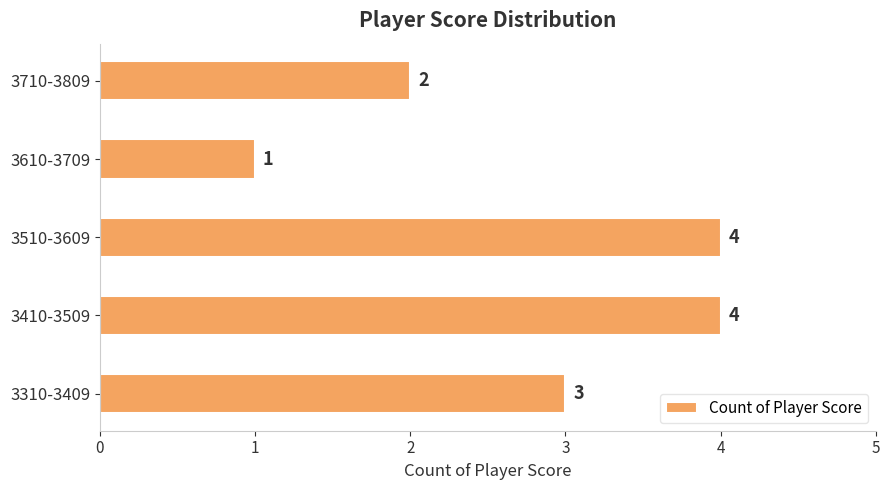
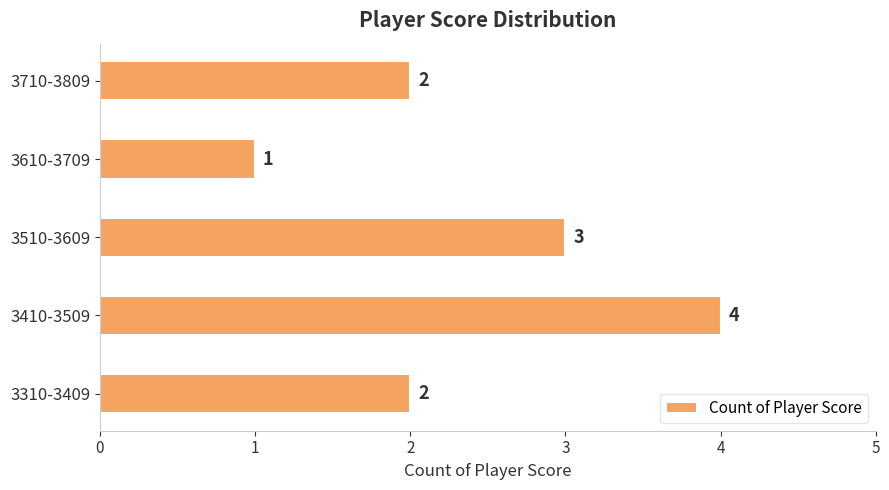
  {
    "3710-3809": 2,
    "3610-3709": 1,
-   "3510-3609": 4,
+   "3510-3609": 3,
    "3410-3509": 4,
-   "3310-3409": 3
+   "3310-3409": 2
  }
